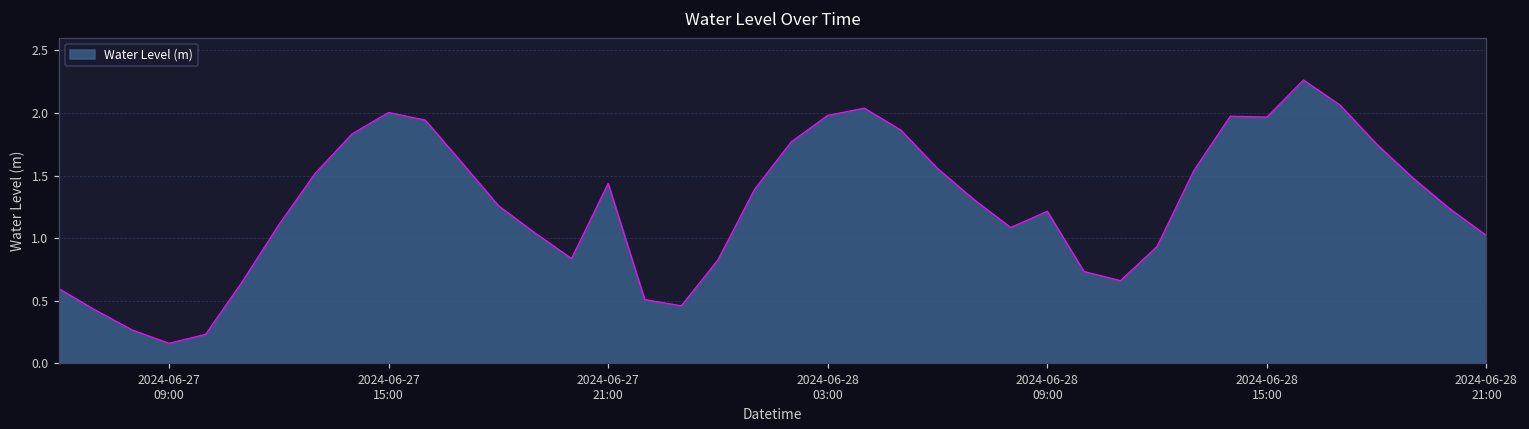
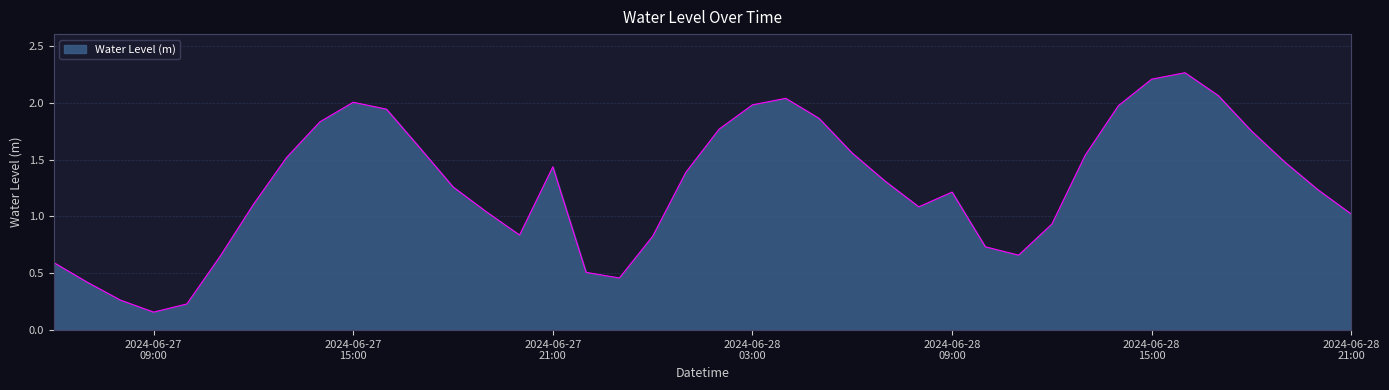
  {
    "2024-06-27 09:00": 0.16,
    "2024-06-27 15:00": 2.00,
    "2024-06-27 21:00": 1.44,
    "2024-06-28 03:00": 1.98,
    "2024-06-28 09:00": 1.21,
-   "2024-06-28 15:00": 1.97,
+   "2024-06-28 15:00": 2.21,
    "2024-06-28 21:00": 1.02
  }
